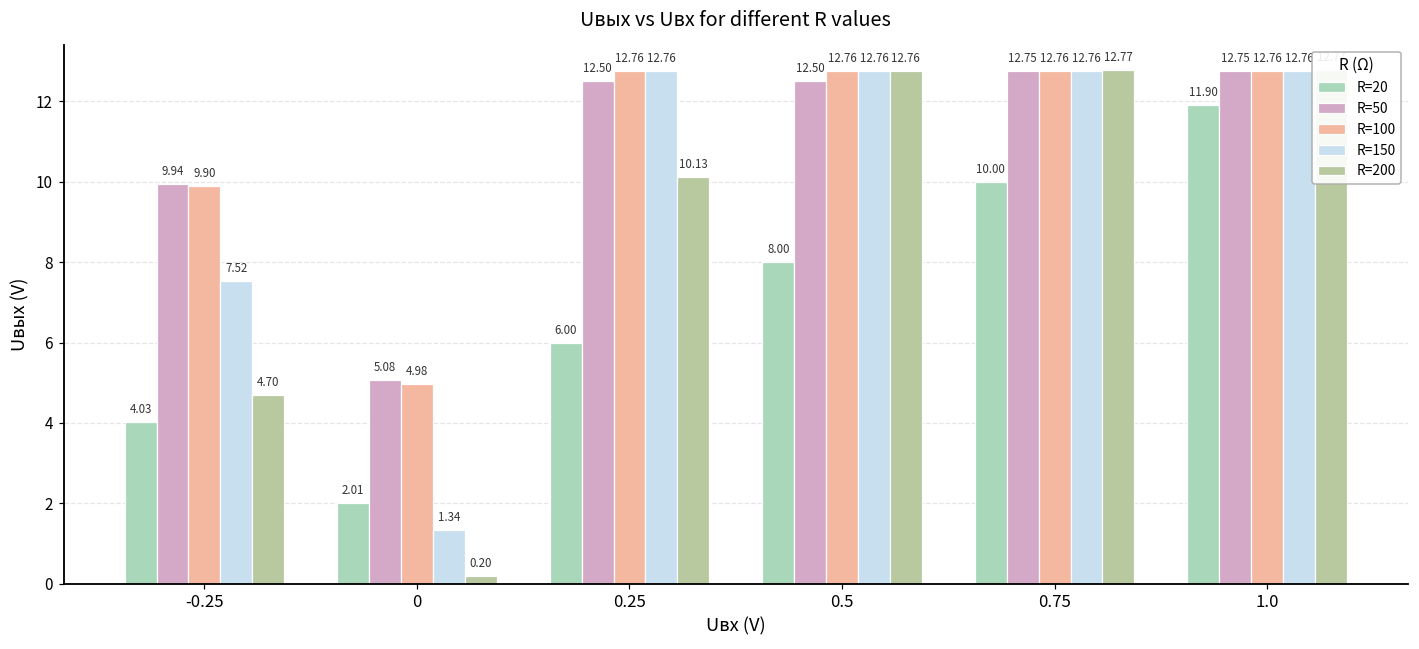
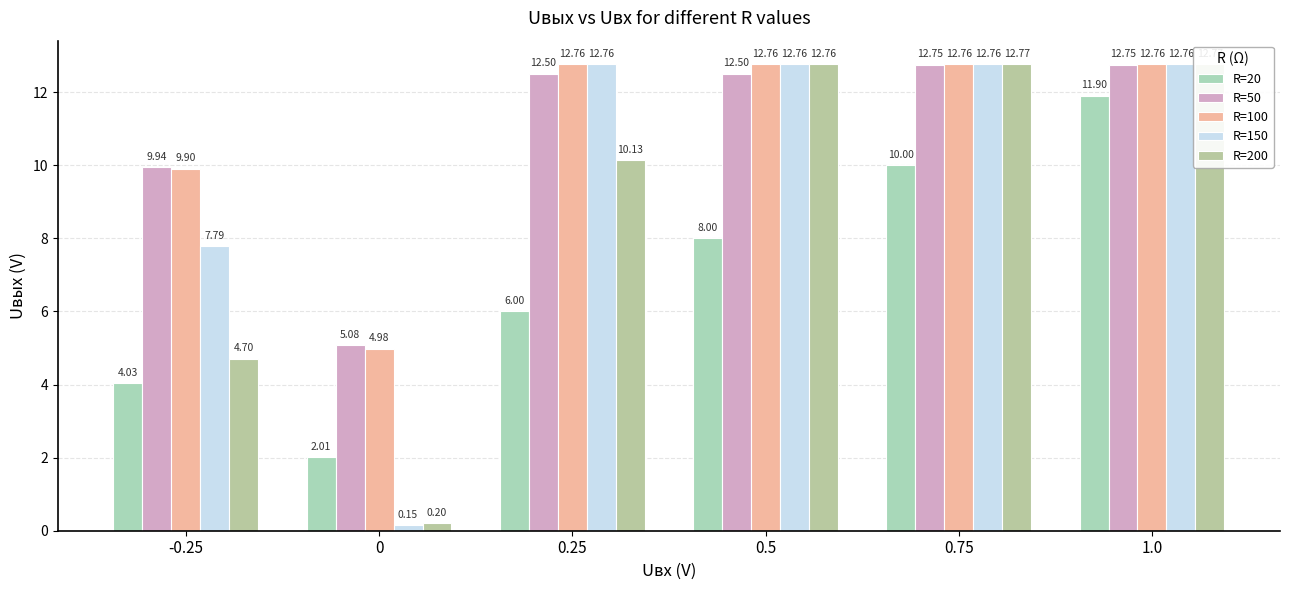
  {
    "R=150": {
-     "-0.25": 7.52,
-     "0": 1.34,
+     "-0.25": 7.79,
+     "0": 0.15,
      "0.25": 12.76,
      "0.5": 12.76,
      "0.75": 12.76
    }
  }
